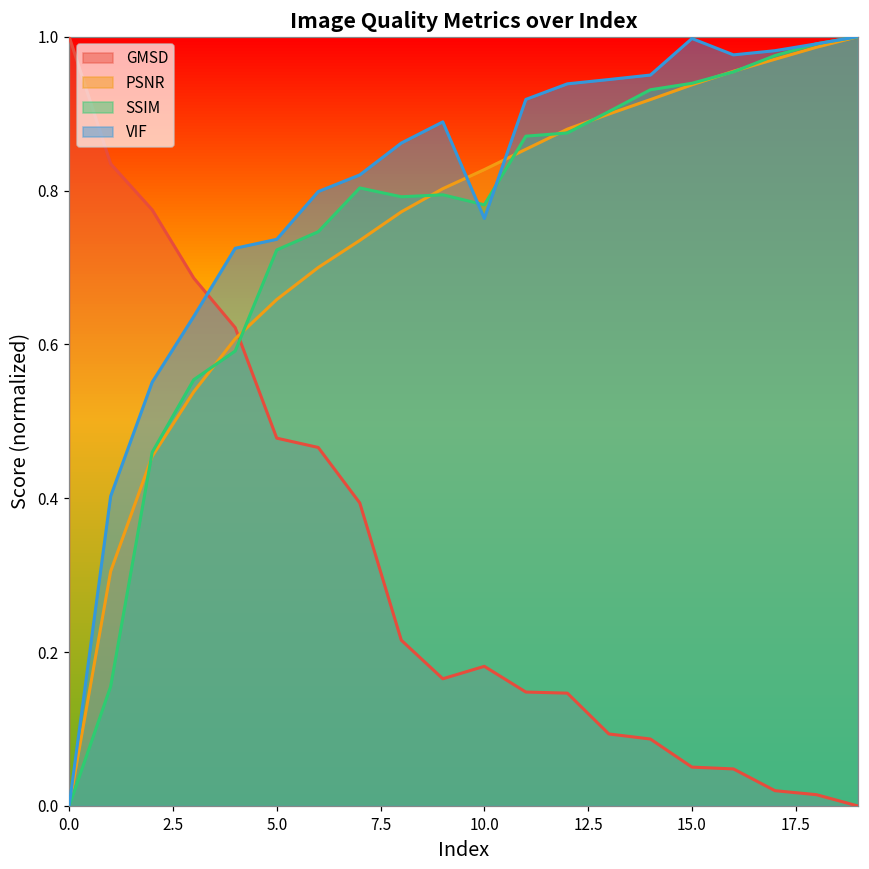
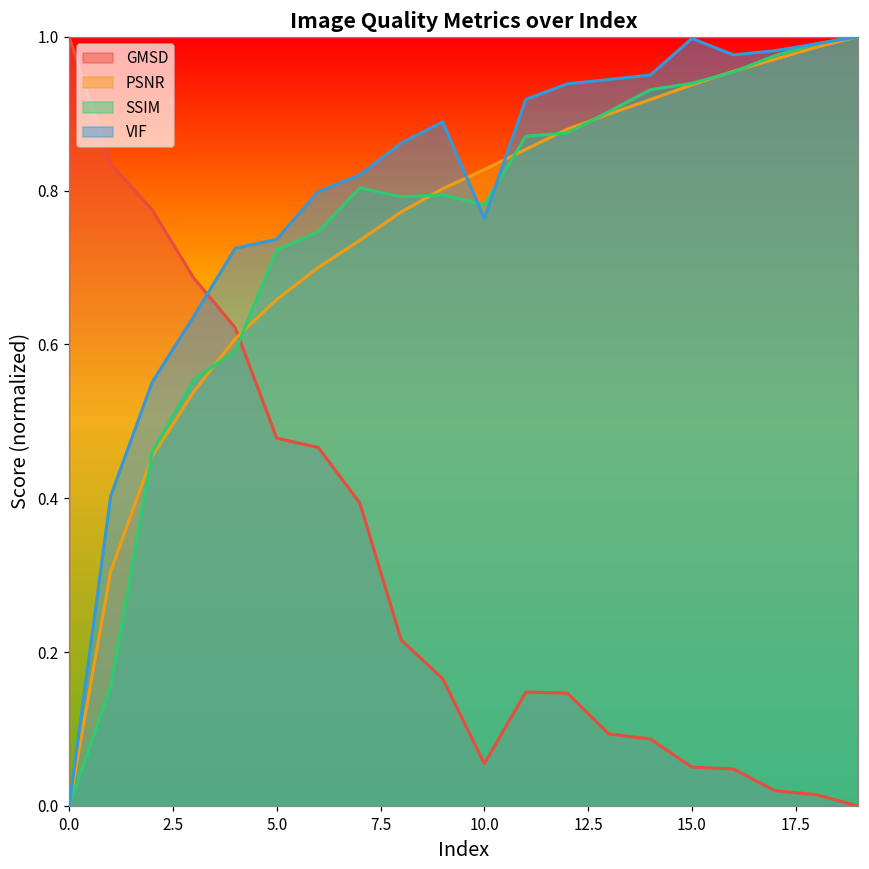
  {
    "GMSD": {
      "0.0": 1.00,
      "5.0": 0.48,
-     "10.0": 0.18,
+     "10.0": 0.05,
      "15.0": 0.05
    },
    "PSNR": {
      "5.0": 0.66,
      "10.0": 0.83
    },
    "SSIM": {
      "5.0": 0.72,
      "10.0": 0.78
    },
    "VIF": {
      "5.0": 0.74,
      "10.0": 0.76,
      "15.0": 1.00
    }
  }
